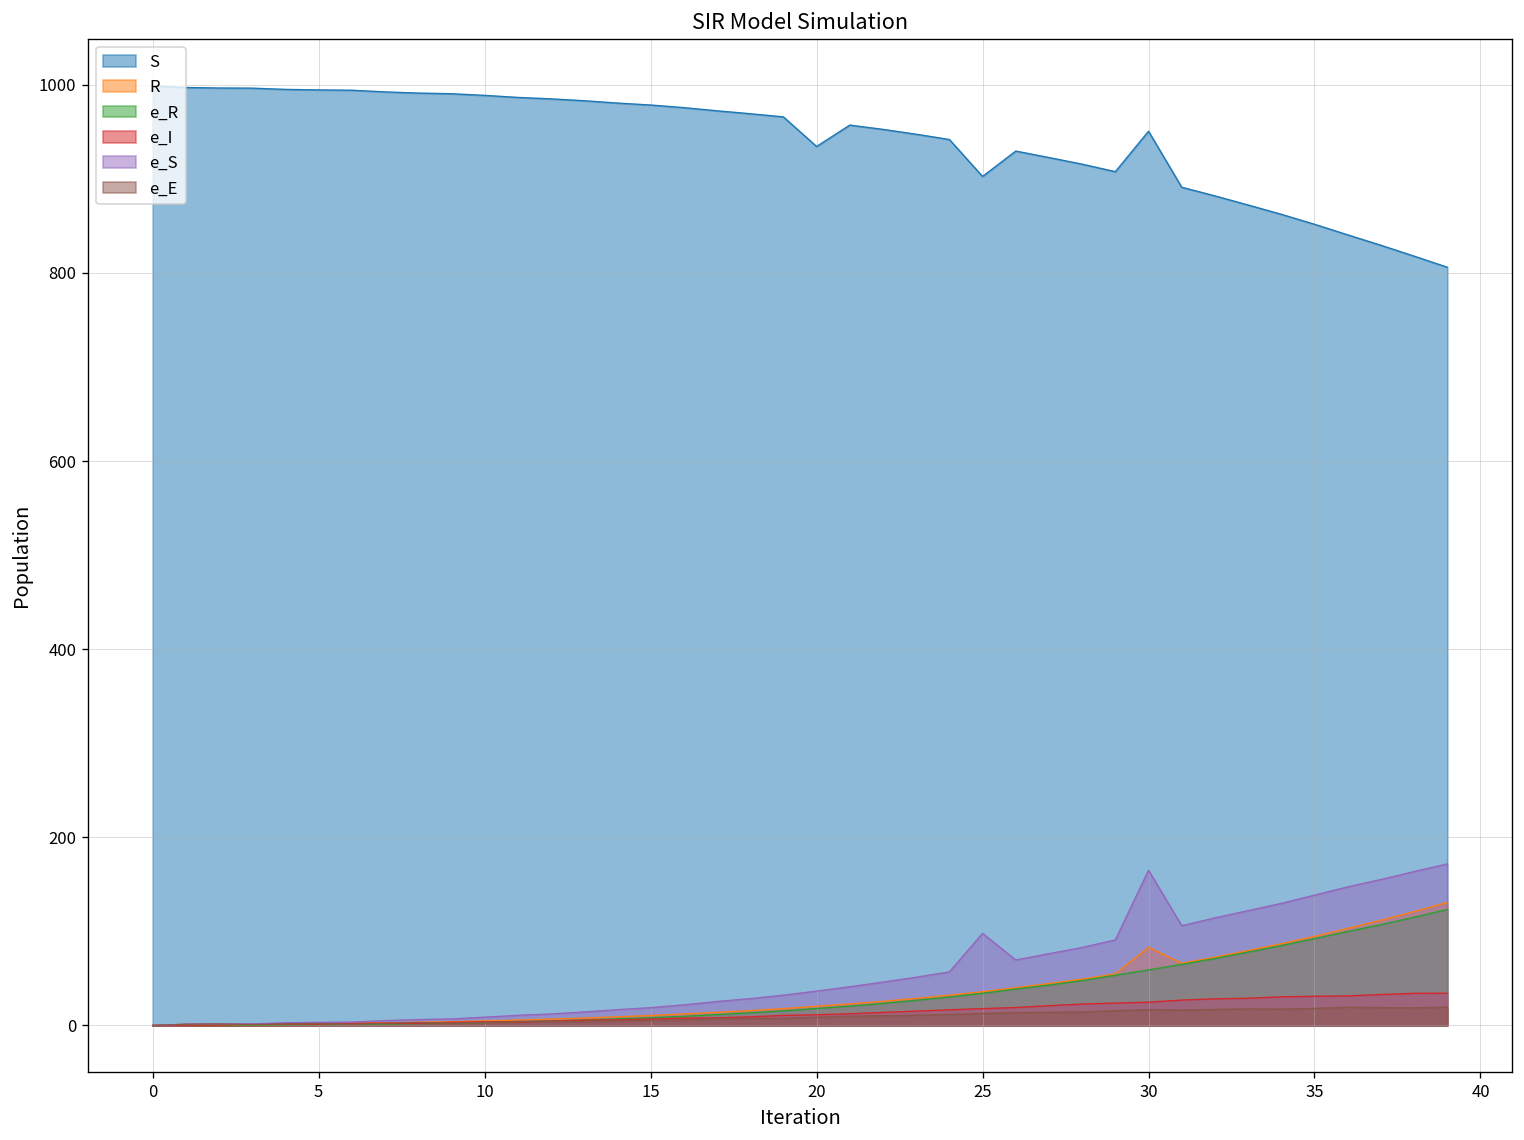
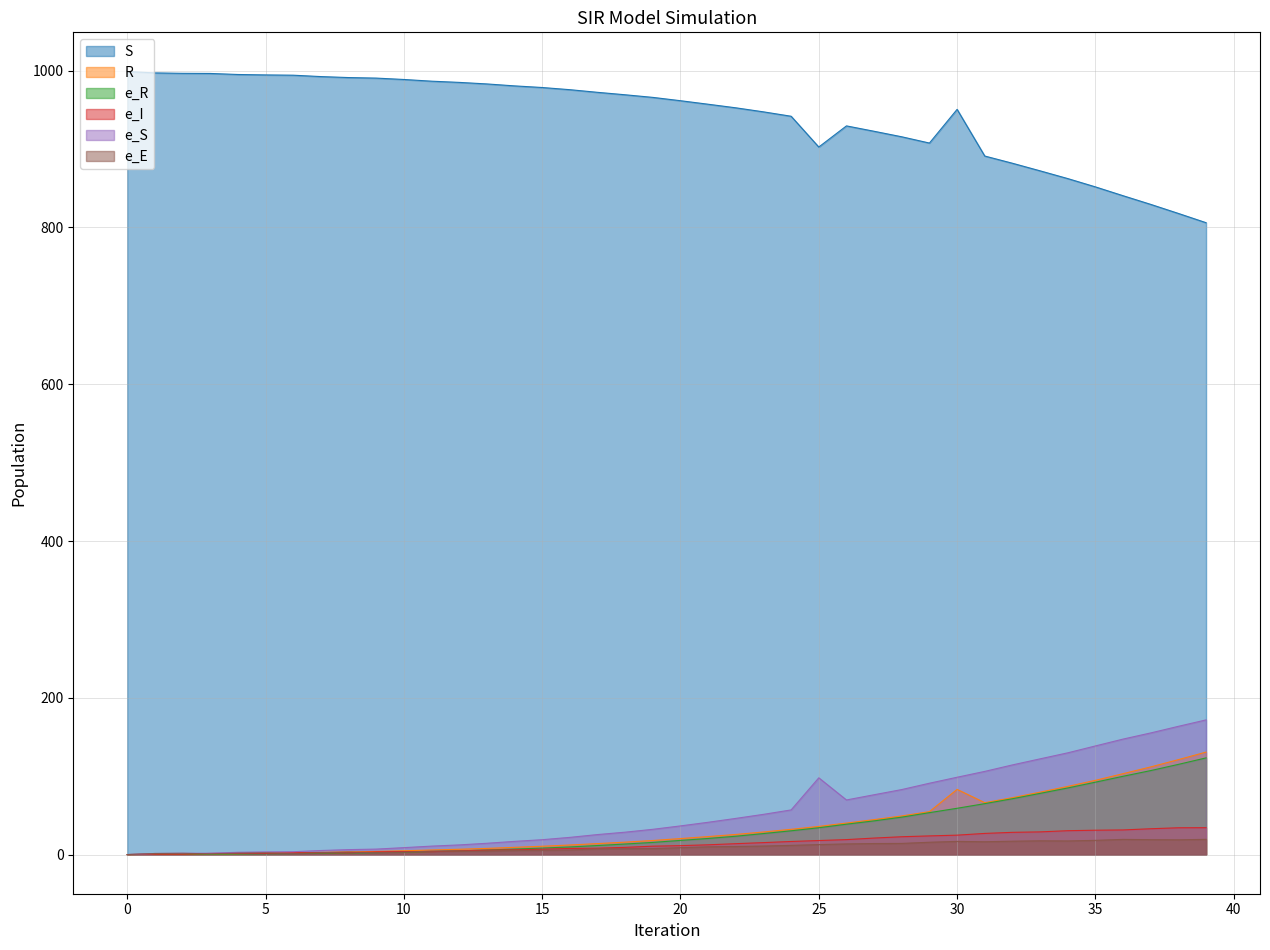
  {
    "S": {
      "5": 990,
      "10": 990,
      "15": 980,
-     "20": 930,
+     "20": 960,
      "25": 900,
      "30": 950,
      "35": 850
    },
    "R": {
      "30": 80
    },
    "e_R": {
      "30": 60
    },
    "e_I": {
      "25": 20,
      "30": 20,
      "35": 30
    },
    "e_S": {
      "10": 10,
      "15": 20,
      "20": 40,
      "25": 100,
-     "30": 170,
+     "30": 100,
      "35": 140
    },
    "e_E": {
      "25": 10,
      "30": 20,
      "35": 20
    }
  }
